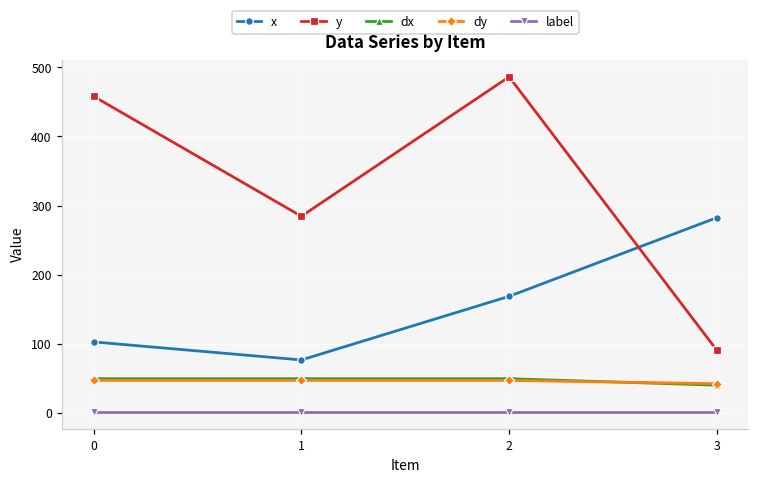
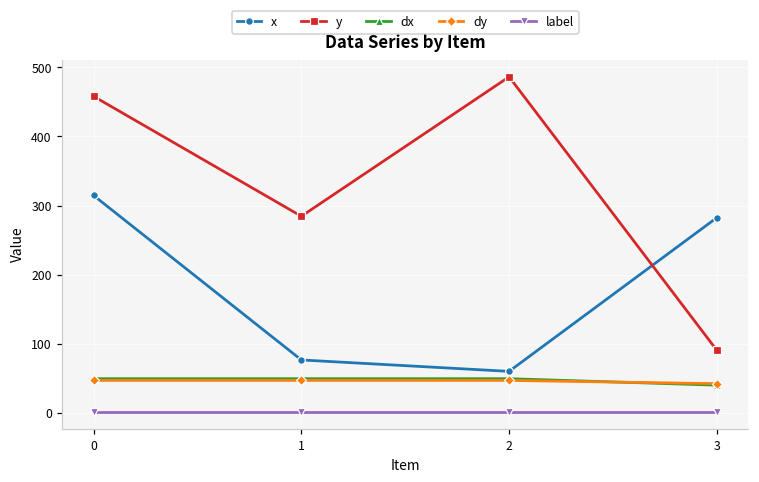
  {
    "x": {
-     "0": 100,
+     "0": 310,
      "1": 80,
-     "2": 170,
+     "2": 60,
      "3": 280
    },
    "y": {
      "0": 460,
      "1": 280,
      "2": 490,
      "3": 90
    },
    "label": {
      "0": 0,
      "1": 0,
      "2": 0,
      "3": 0
    }
  }
